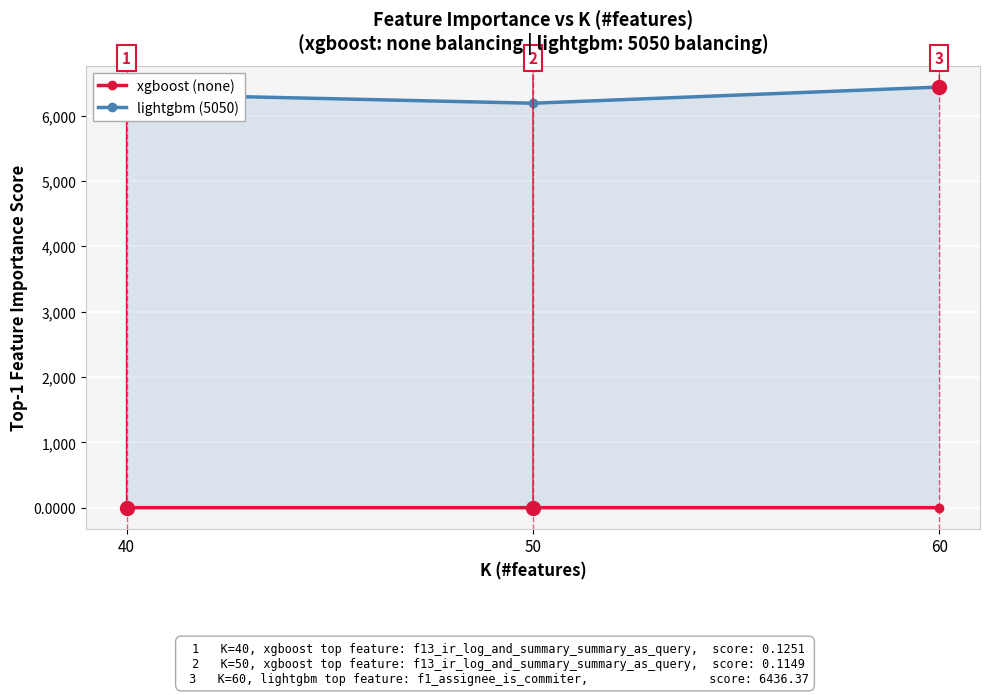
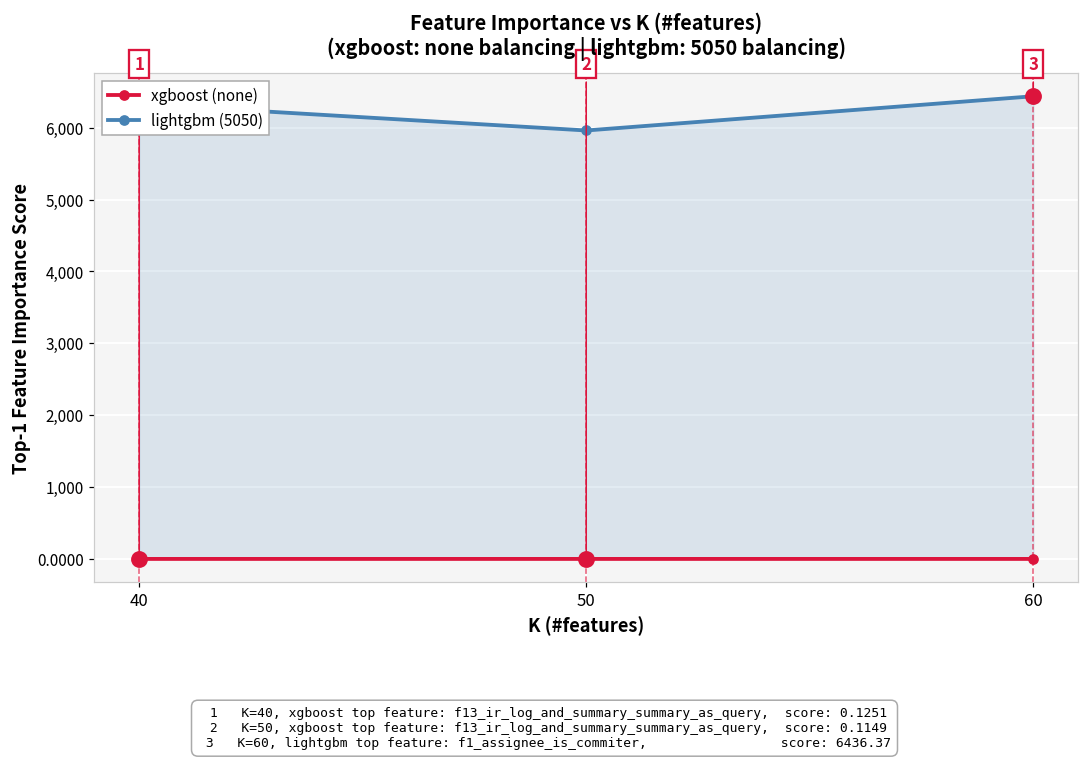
  {
    "lightgbm (5050)": {
-     "50": "6,200"
+     "50": "6,000"
    }
  }
